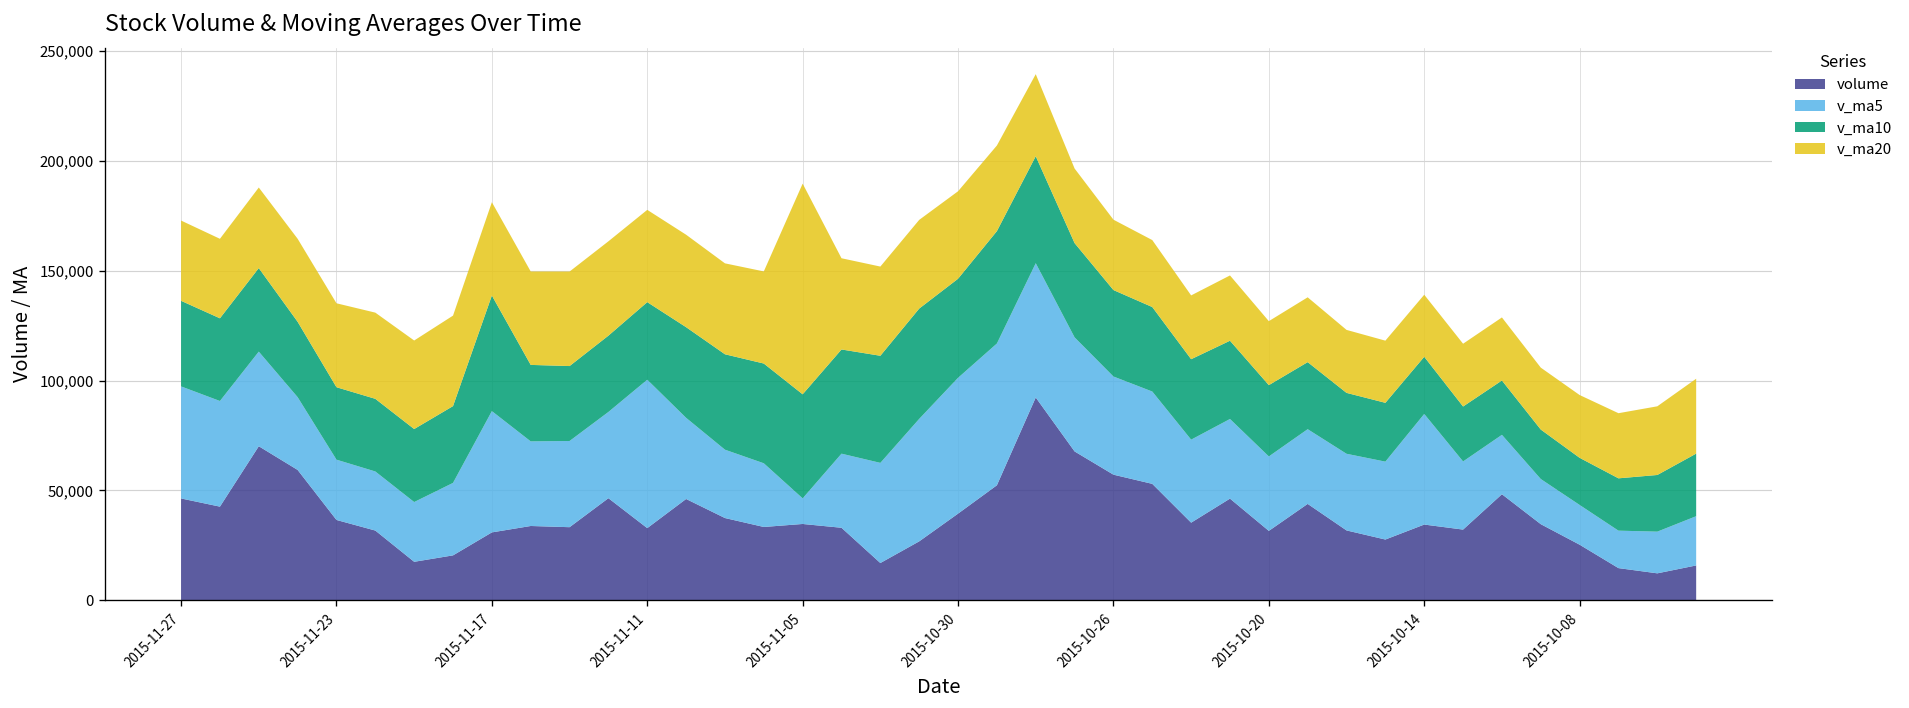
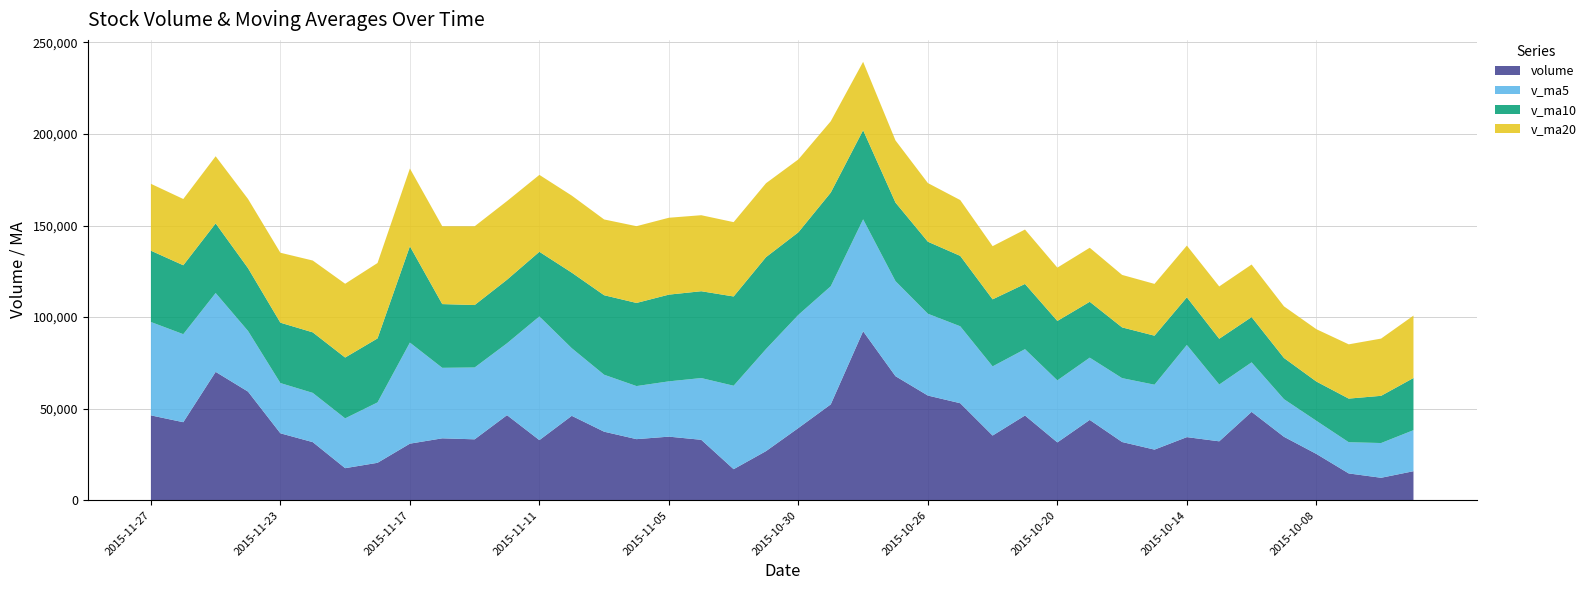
  {
    "volume": {
      "2015-11-27": "46,000",
      "2015-11-23": "37,000",
      "2015-11-17": "31,000",
      "2015-11-11": "33,000",
      "2015-11-05": "35,000",
      "2015-10-30": "39,000",
      "2015-10-26": "57,000",
      "2015-10-20": "32,000",
      "2015-10-14": "34,000",
      "2015-10-08": "25,000"
    },
    "v_ma5": {
      "2015-11-27": "51,000",
      "2015-11-23": "27,000",
      "2015-11-17": "55,000",
      "2015-11-11": "68,000",
-     "2015-11-05": "12,000",
+     "2015-11-05": "30,000",
      "2015-10-30": "62,000",
      "2015-10-26": "45,000",
      "2015-10-20": "34,000",
      "2015-10-14": "50,000",
      "2015-10-08": "18,000"
    },
    "v_ma10": {
      "2015-11-27": "39,000",
      "2015-11-23": "33,000",
      "2015-11-17": "53,000",
      "2015-11-11": "35,000",
      "2015-11-05": "47,000",
      "2015-10-30": "45,000",
      "2015-10-26": "39,000",
      "2015-10-20": "32,000",
      "2015-10-14": "26,000",
      "2015-10-08": "21,000"
    },
    "v_ma20": {
      "2015-11-27": "37,000",
      "2015-11-23": "38,000",
      "2015-11-17": "42,000",
      "2015-11-11": "42,000",
-     "2015-11-05": "96,000",
+     "2015-11-05": "42,000",
      "2015-10-30": "40,000",
      "2015-10-26": "32,000",
      "2015-10-20": "29,000",
      "2015-10-14": "28,000",
      "2015-10-08": "29,000"
    }
  }
